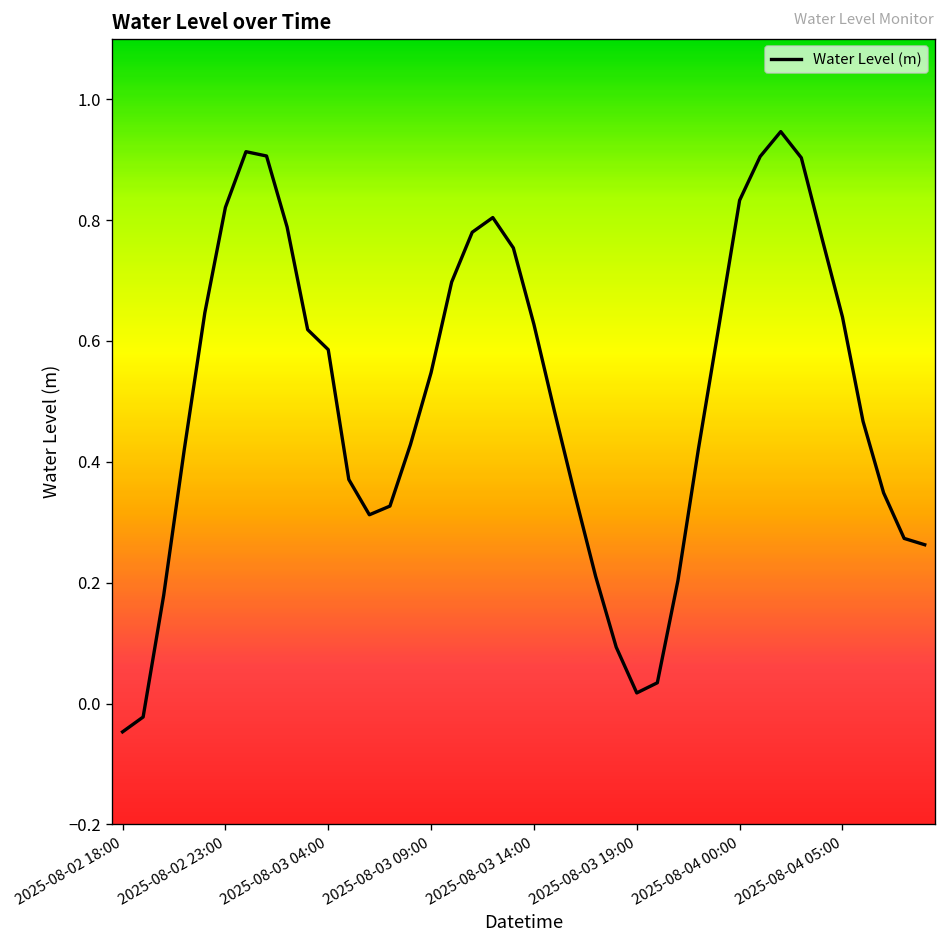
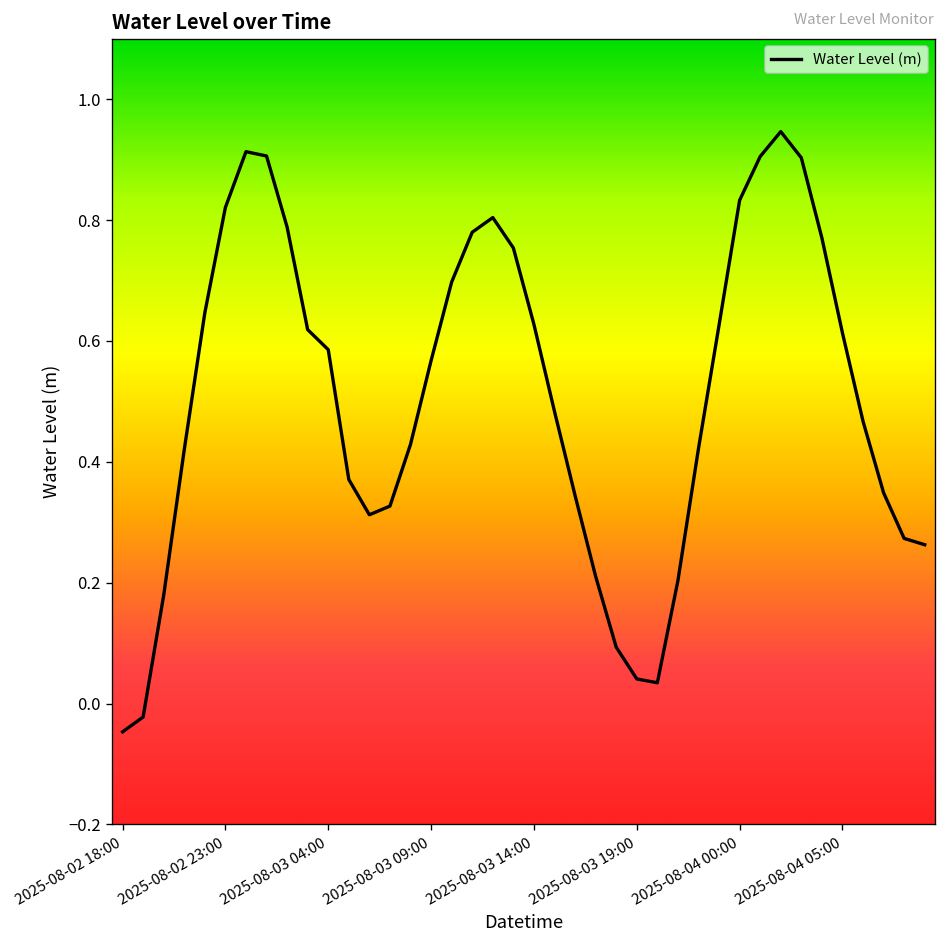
  {
    "2025-08-02 18:00": -0.05,
    "2025-08-02 23:00": 0.82,
    "2025-08-03 04:00": 0.59,
-   "2025-08-03 09:00": 0.55,
+   "2025-08-03 09:00": 0.57,
    "2025-08-03 14:00": 0.63,
-   "2025-08-03 19:00": 0.02,
+   "2025-08-03 19:00": 0.04,
    "2025-08-04 00:00": 0.83,
-   "2025-08-04 05:00": 0.64
+   "2025-08-04 05:00": 0.61
  }
